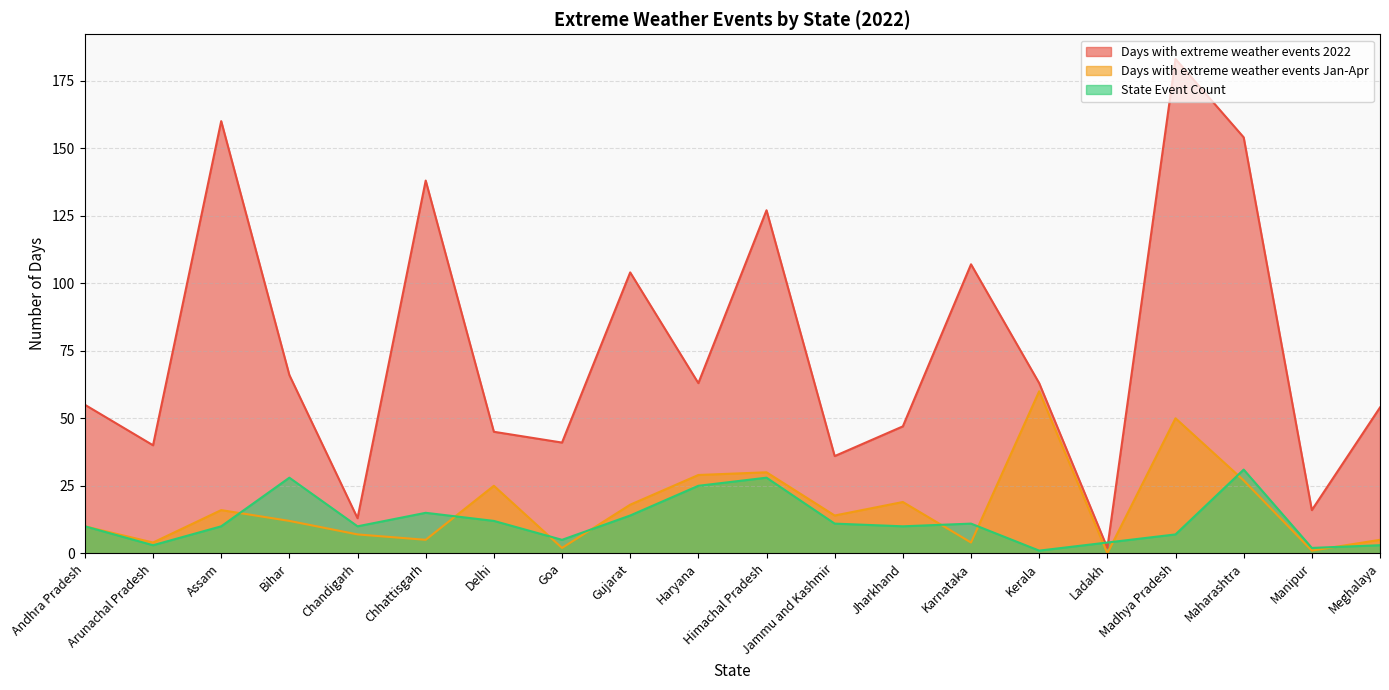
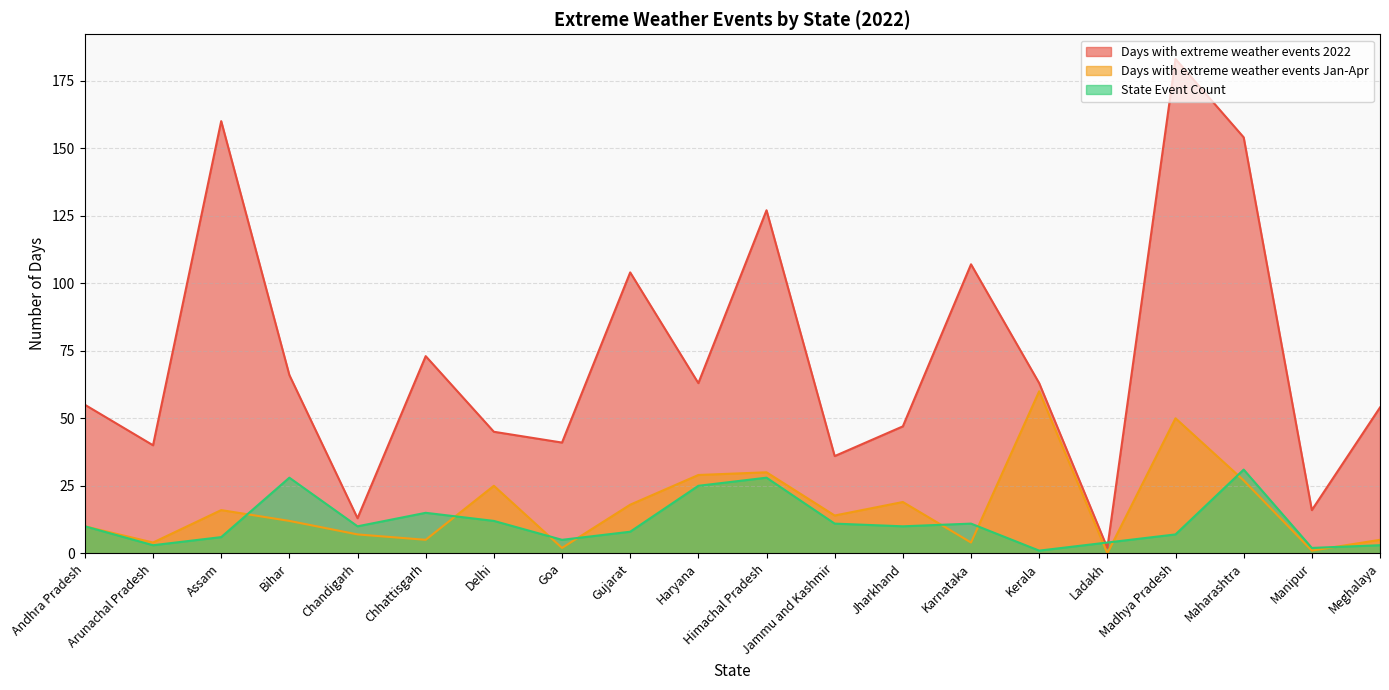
  {
    "Days with extreme weather events 2022": {
      "Andhra Pradesh": 55,
      "Arunachal Pradesh": 40,
      "Assam": 160,
      "Bihar": 66,
      "Chandigarh": 13,
-     "Chhattisgarh": 138,
+     "Chhattisgarh": 73,
      "Delhi": 45,
      "Goa": 41,
      "Gujarat": 104,
      "Haryana": 63,
      "Himachal Pradesh": 127,
      "Jammu and Kashmir": 36,
      "Jharkhand": 47,
      "Karnataka": 107,
      "Kerala": 63,
      "Ladakh": 2,
      "Maharashtra": 154,
      "Manipur": 16,
      "Meghalaya": 54
    },
    "Days with extreme weather events Jan-Apr": {
      "Arunachal Pradesh": 4,
      "Assam": 16,
      "Bihar": 12,
      "Chandigarh": 7,
      "Chhattisgarh": 5,
      "Delhi": 25,
      "Goa": 2,
      "Gujarat": 18,
      "Haryana": 29,
      "Himachal Pradesh": 30,
      "Jammu and Kashmir": 14,
      "Jharkhand": 19,
      "Karnataka": 4,
      "Kerala": 60,
      "Ladakh": 0,
      "Madhya Pradesh": 50,
      "Maharashtra": 27,
      "Manipur": 1,
      "Meghalaya": 5
    },
    "State Event Count": {
      "Arunachal Pradesh": 3,
-     "Assam": 10,
+     "Assam": 6,
      "Bihar": 28,
      "Chandigarh": 10,
      "Chhattisgarh": 15,
      "Delhi": 12,
      "Goa": 5,
-     "Gujarat": 14,
+     "Gujarat": 8,
      "Haryana": 25,
      "Himachal Pradesh": 28,
      "Jammu and Kashmir": 11,
      "Jharkhand": 10,
      "Karnataka": 11,
      "Kerala": 1,
      "Ladakh": 4,
      "Madhya Pradesh": 7,
      "Maharashtra": 31,
      "Manipur": 2,
      "Meghalaya": 3
    }
  }
